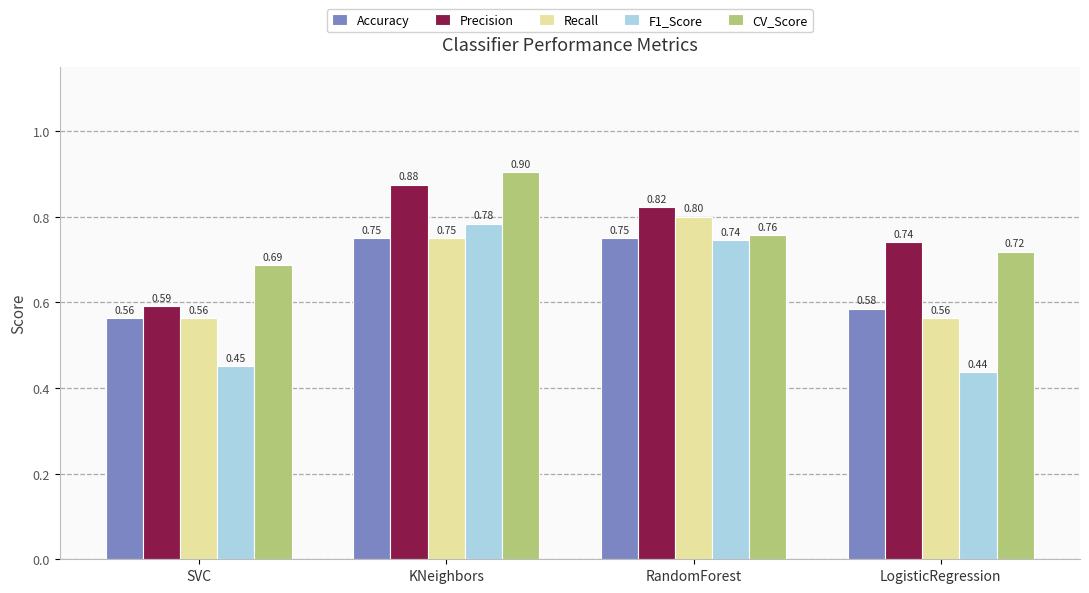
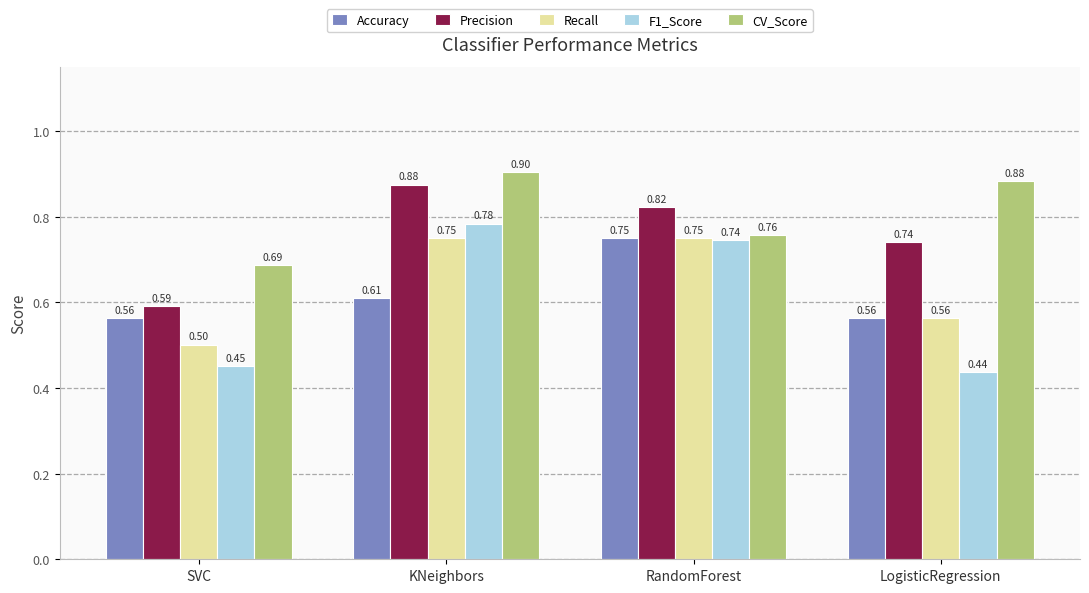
  {
    "Accuracy": {
      "SVC": 0.56,
-     "KNeighbors": 0.75,
+     "KNeighbors": 0.61,
      "RandomForest": 0.75,
-     "LogisticRegression": 0.58
+     "LogisticRegression": 0.56
    },
    "Precision": {
      "SVC": 0.59,
      "KNeighbors": 0.88,
      "RandomForest": 0.82,
      "LogisticRegression": 0.74
    },
    "Recall": {
-     "SVC": 0.56,
+     "SVC": 0.50,
      "KNeighbors": 0.75,
-     "RandomForest": 0.80,
+     "RandomForest": 0.75,
      "LogisticRegression": 0.56
    },
    "F1_Score": {
      "SVC": 0.45,
      "KNeighbors": 0.78,
      "RandomForest": 0.74,
      "LogisticRegression": 0.44
    },
    "CV_Score": {
      "SVC": 0.69,
      "KNeighbors": 0.90,
      "RandomForest": 0.76,
-     "LogisticRegression": 0.72
+     "LogisticRegression": 0.88
    }
  }
